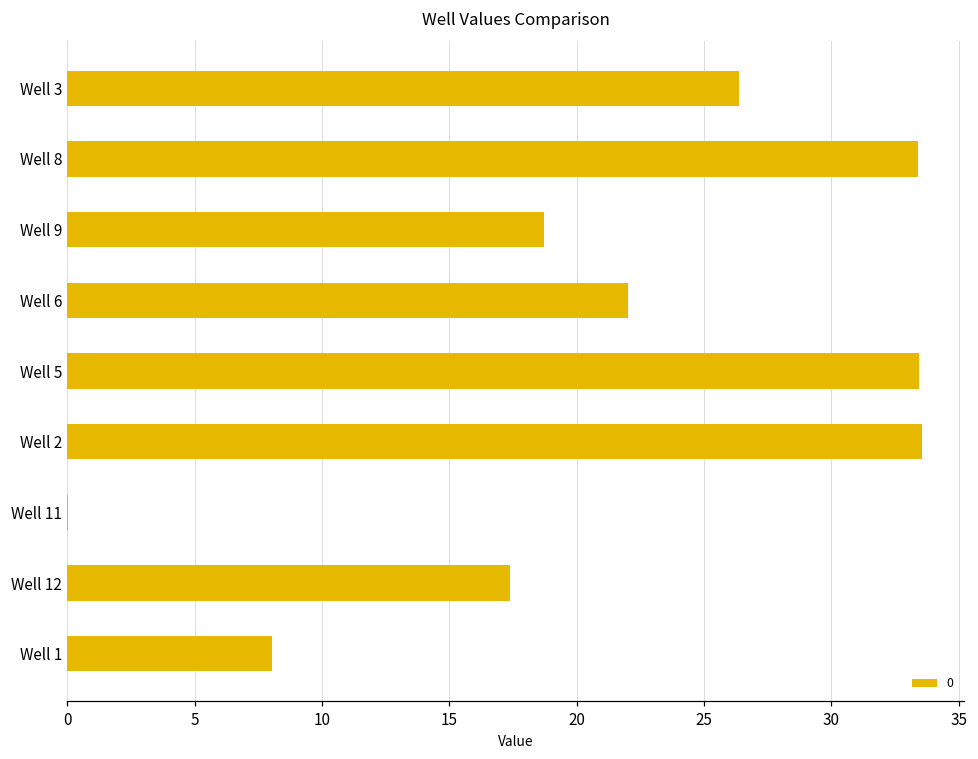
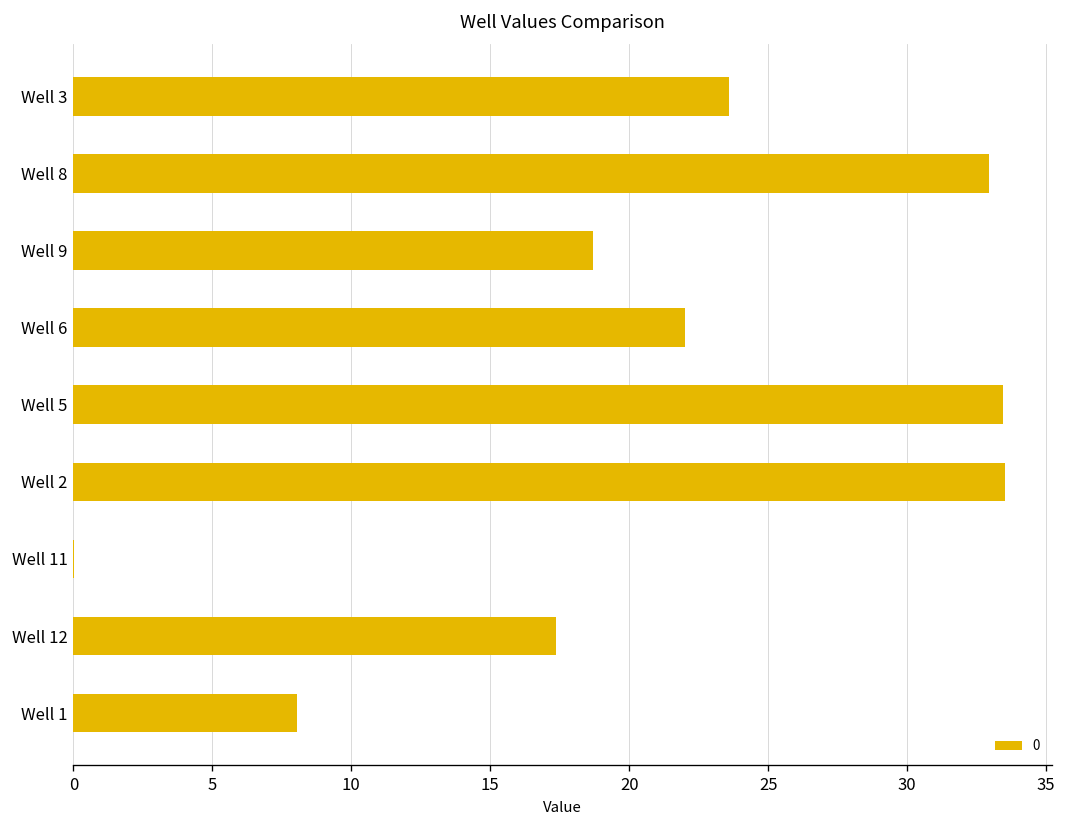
  {
-   "Well 3": 26.4,
-   "Well 8": 33.4,
+   "Well 3": 23.6,
+   "Well 8": 32.9,
    "Well 9": 18.7,
    "Well 6": 22.0,
    "Well 5": 33.4,
    "Well 2": 33.5,
    "Well 12": 17.4,
    "Well 1": 8.0
  }
